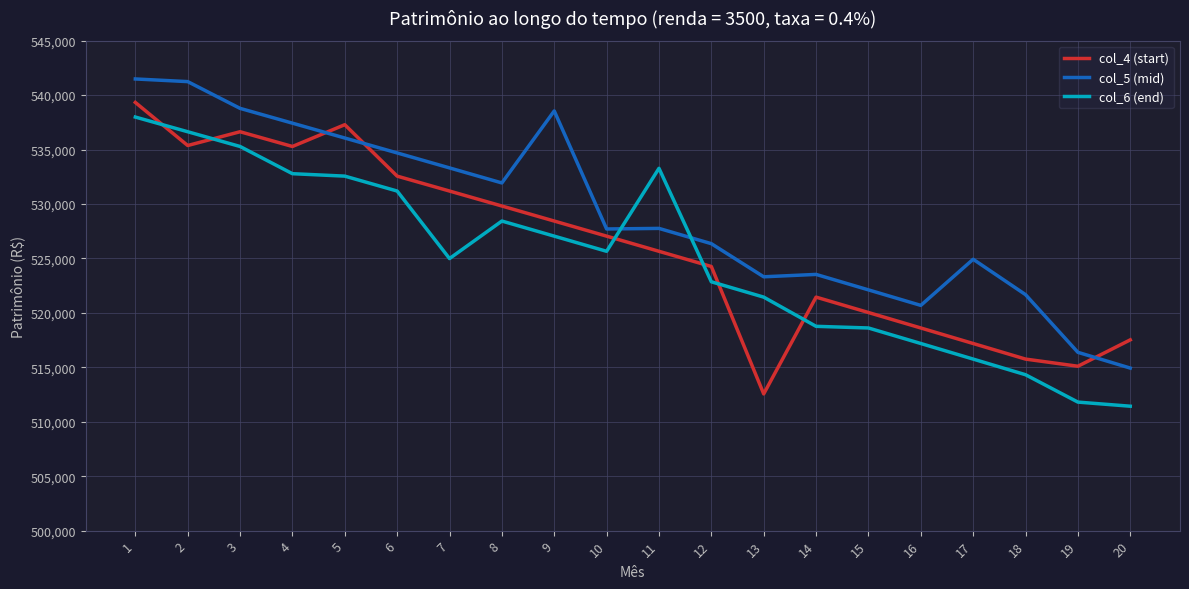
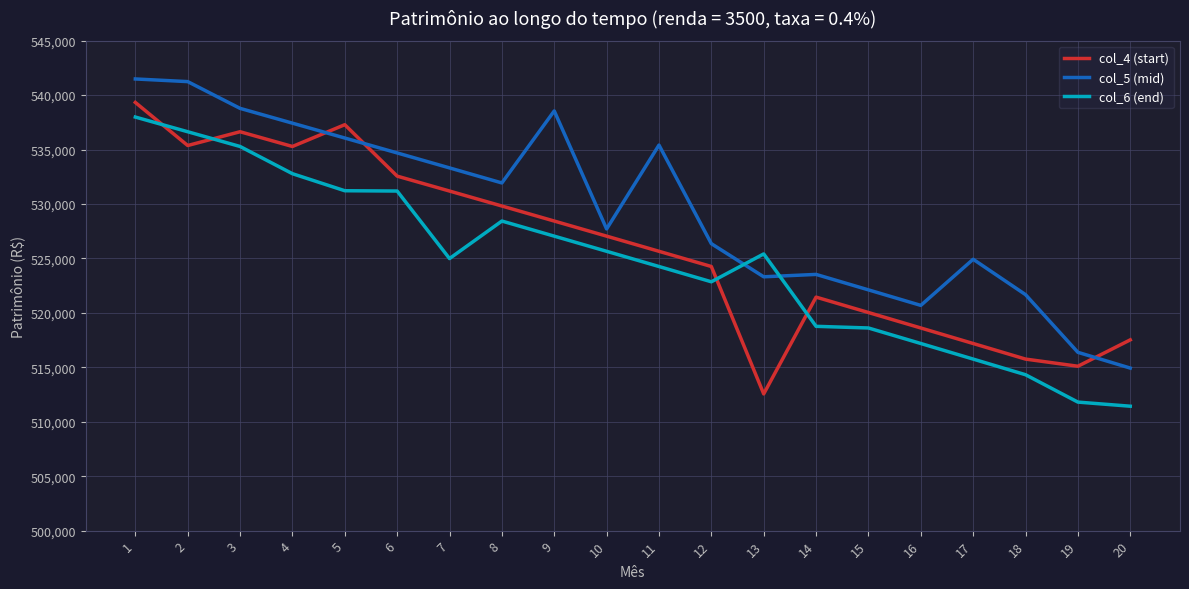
  {
    "col_4 (start)": {
      "1": "539,300",
      "2": "535,400",
      "3": "536,600",
      "4": "535,300",
      "5": "537,300",
      "6": "532,600",
      "7": "531,200",
      "8": "529,800",
      "9": "528,400",
      "10": "527,000",
      "11": "525,700",
      "12": "524,300",
      "13": "512,600",
      "14": "521,400",
      "15": "520,000",
      "16": "518,600",
      "17": "517,200",
      "18": "515,800",
      "19": "515,100",
      "20": "517,500"
    },
    "col_5 (mid)": {
      "1": "541,500",
      "2": "541,200",
      "3": "538,800",
      "4": "537,400",
      "5": "536,100",
      "6": "534,700",
      "7": "533,300",
      "8": "531,900",
      "9": "538,500",
      "10": "527,700",
-     "11": "527,800",
+     "11": "535,400",
      "12": "526,400",
      "13": "523,300",
      "14": "523,500",
      "15": "522,100",
      "16": "520,700",
      "17": "524,900",
      "18": "521,700",
      "19": "516,400",
      "20": "514,900"
    },
    "col_6 (end)": {
      "1": "538,000",
      "2": "536,600",
      "3": "535,300",
      "4": "532,800",
-     "5": "532,600",
+     "5": "531,200",
      "6": "531,200",
      "7": "525,000",
      "8": "528,400",
      "9": "527,000",
      "10": "525,700",
-     "11": "533,300",
+     "11": "524,300",
      "12": "522,900",
-     "13": "521,400",
+     "13": "525,400",
      "14": "518,800",
      "15": "518,600",
      "16": "517,200",
      "17": "515,800",
      "18": "514,300",
      "19": "511,800",
      "20": "511,400"
    }
  }
